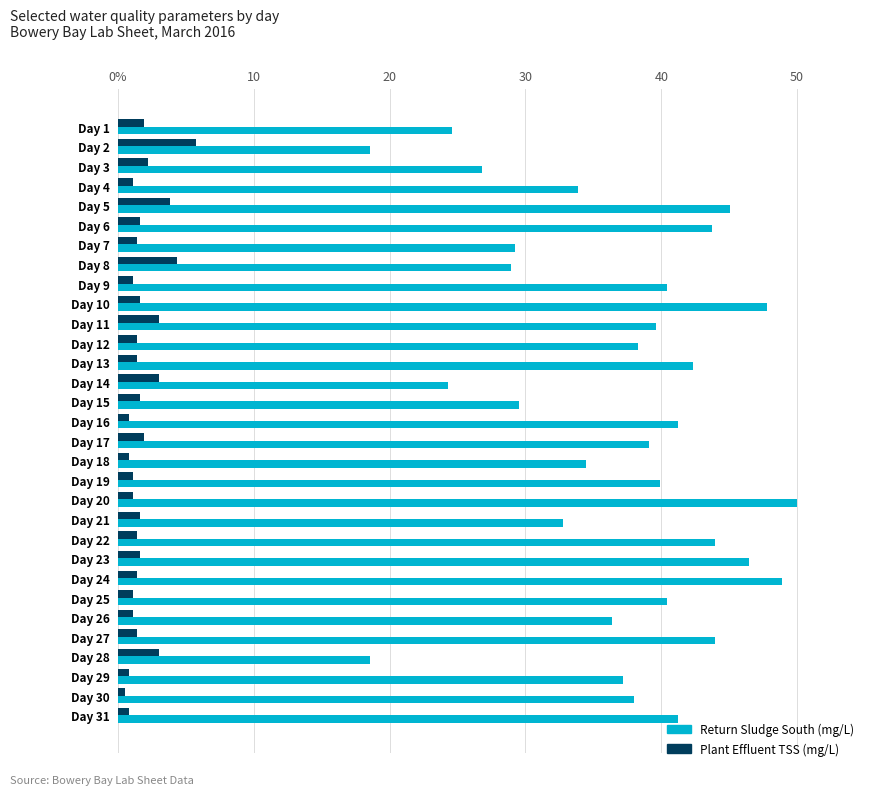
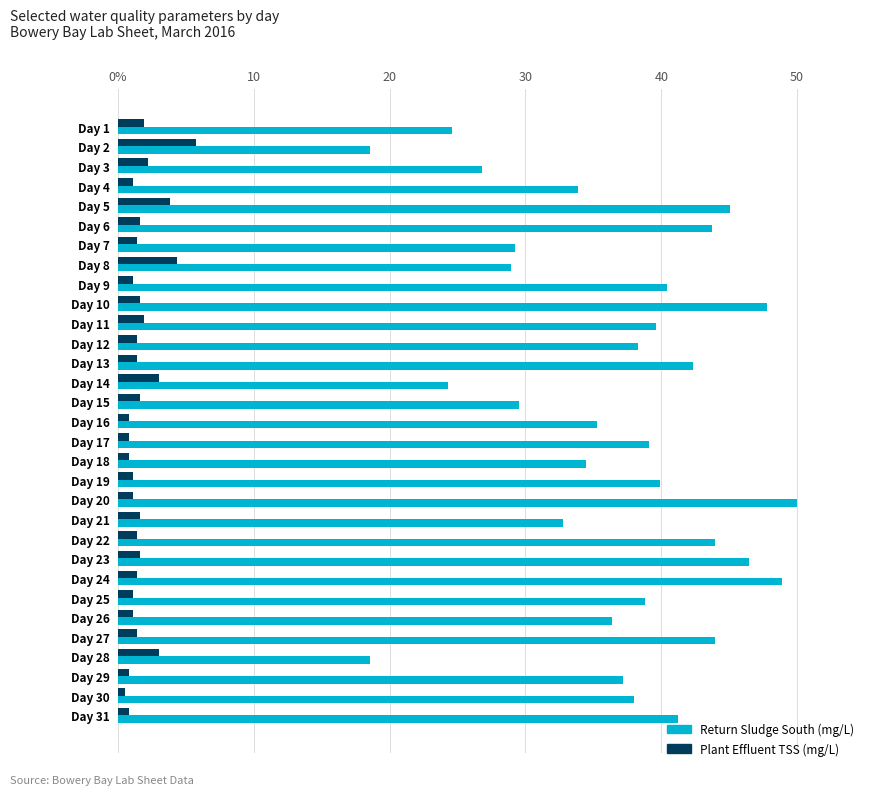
  {
    "Return Sludge South (mg/L)": {
      "Day 1": 24.6,
      "Day 2": 18.6,
      "Day 3": 26.8,
      "Day 4": 33.9,
      "Day 5": 45.1,
      "Day 6": 43.7,
      "Day 7": 29.2,
      "Day 8": 29.0,
      "Day 9": 40.4,
      "Day 10": 47.8,
      "Day 11": 39.6,
      "Day 12": 38.3,
      "Day 13": 42.3,
      "Day 14": 24.3,
      "Day 15": 29.5,
-     "Day 16": 41.3,
+     "Day 16": 35.2,
      "Day 17": 39.1,
      "Day 18": 34.4,
      "Day 19": 39.9,
      "Day 20": 50.0,
      "Day 21": 32.8,
      "Day 22": 44.0,
      "Day 23": 46.4,
      "Day 24": 48.9,
-     "Day 25": 40.4,
+     "Day 25": 38.8,
      "Day 26": 36.3,
      "Day 27": 44.0,
      "Day 28": 18.6,
      "Day 29": 37.2,
      "Day 30": 38.0,
      "Day 31": 41.3
    },
    "Plant Effluent TSS (mg/L)": {
      "Day 1": 1.9,
      "Day 2": 5.7,
      "Day 3": 2.2,
      "Day 4": 1.1,
      "Day 5": 3.8,
      "Day 6": 1.6,
      "Day 7": 1.4,
      "Day 8": 4.4,
      "Day 9": 1.1,
      "Day 10": 1.6,
-     "Day 11": 3.0,
+     "Day 11": 1.9,
      "Day 12": 1.4,
      "Day 13": 1.4,
      "Day 14": 3.0,
      "Day 15": 1.6,
      "Day 16": 0.8,
-     "Day 17": 1.9,
+     "Day 17": 0.8,
      "Day 18": 0.8,
      "Day 19": 1.1,
      "Day 20": 1.1,
      "Day 21": 1.6,
      "Day 22": 1.4,
      "Day 23": 1.6,
      "Day 24": 1.4,
      "Day 25": 1.1,
      "Day 26": 1.1,
      "Day 27": 1.4,
      "Day 28": 3.0,
      "Day 29": 0.8,
      "Day 30": 0.5,
      "Day 31": 0.8
    }
  }
